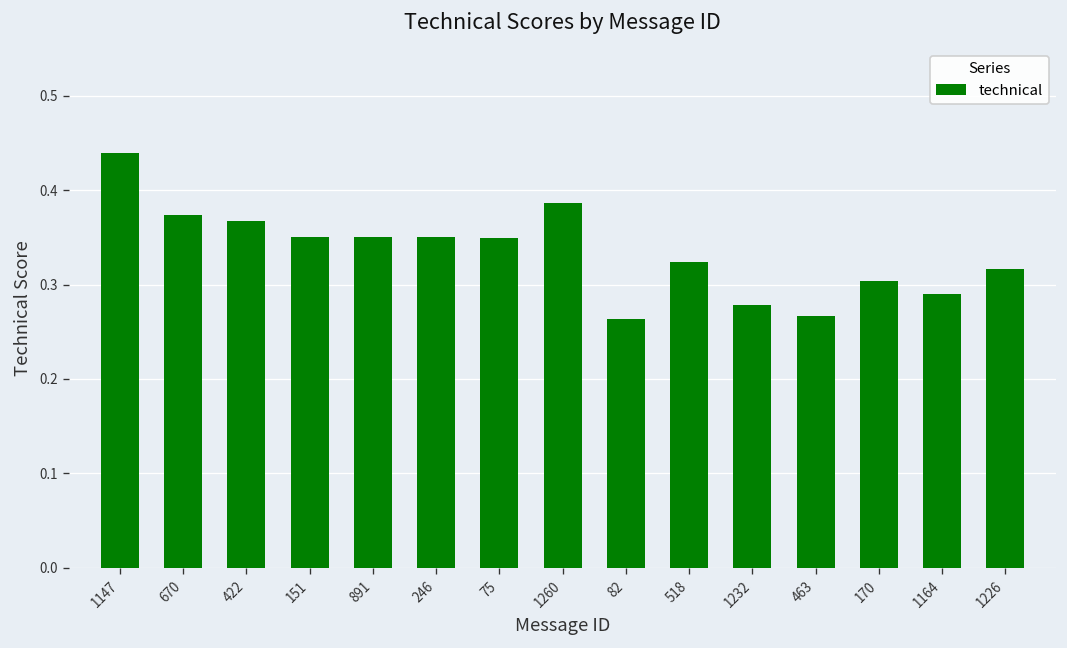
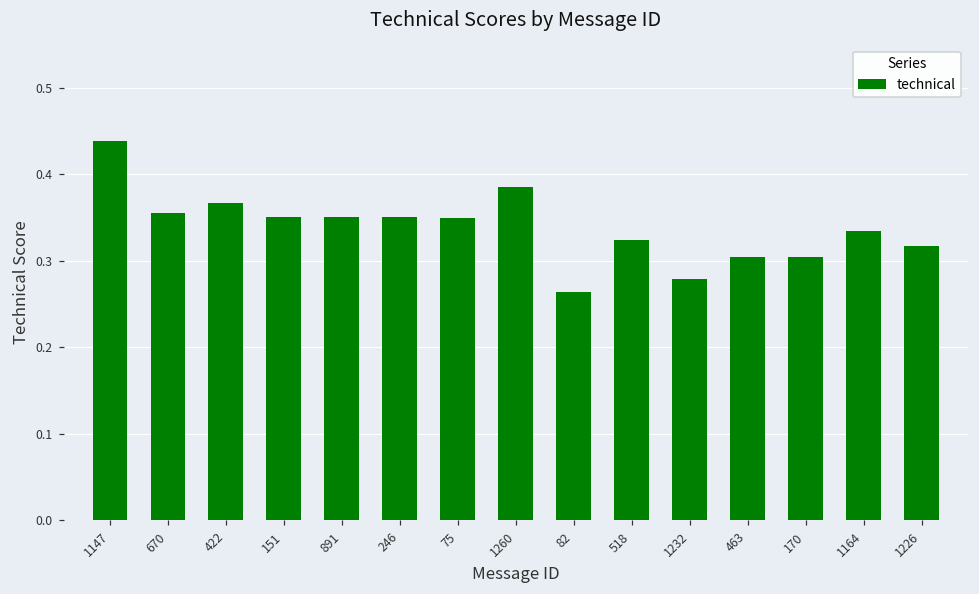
  {
    "1147": 0.44,
-   "670": 0.37,
+   "670": 0.36,
    "422": 0.37,
    "151": 0.35,
    "891": 0.35,
    "246": 0.35,
    "75": 0.35,
    "1260": 0.39,
    "82": 0.26,
    "518": 0.32,
    "1232": 0.28,
-   "463": 0.27,
+   "463": 0.31,
    "170": 0.30,
-   "1164": 0.29,
+   "1164": 0.34,
    "1226": 0.32
  }
